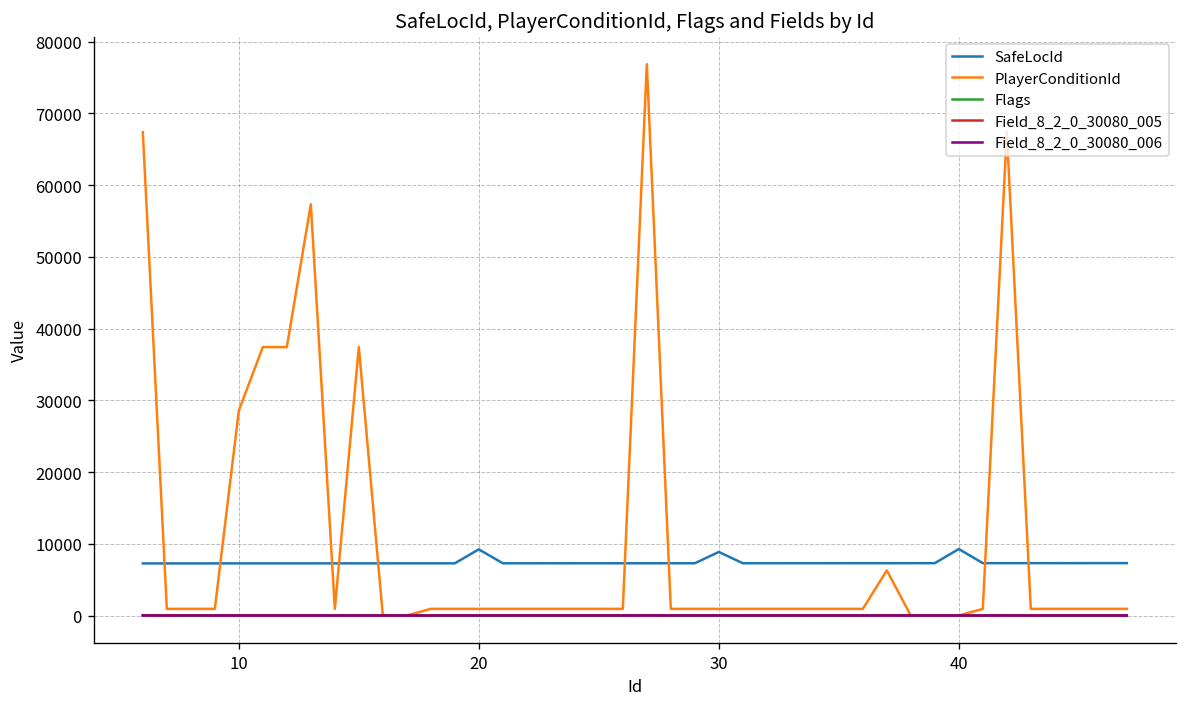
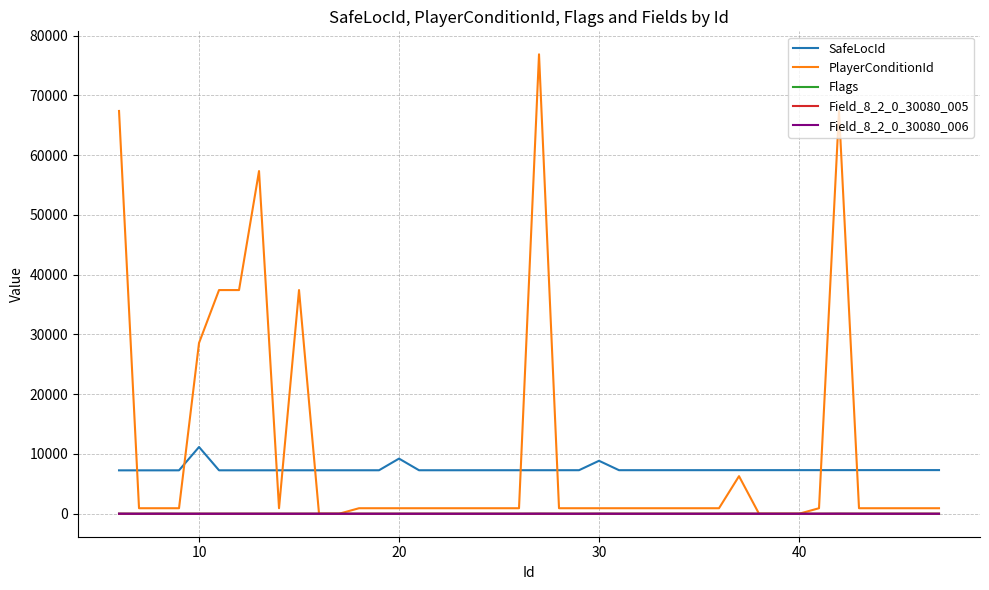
  {
    "SafeLocId": {
-     "10": 7000,
+     "10": 11000,
      "20": 9000,
      "30": 9000,
-     "40": 9000
+     "40": 7000
    },
    "PlayerConditionId": {
      "10": 29000,
      "20": 1000,
      "30": 1000
    },
    "Field_8_2_0_30080_006": {
      "10": 0,
      "20": 0,
      "30": 0
    }
  }
